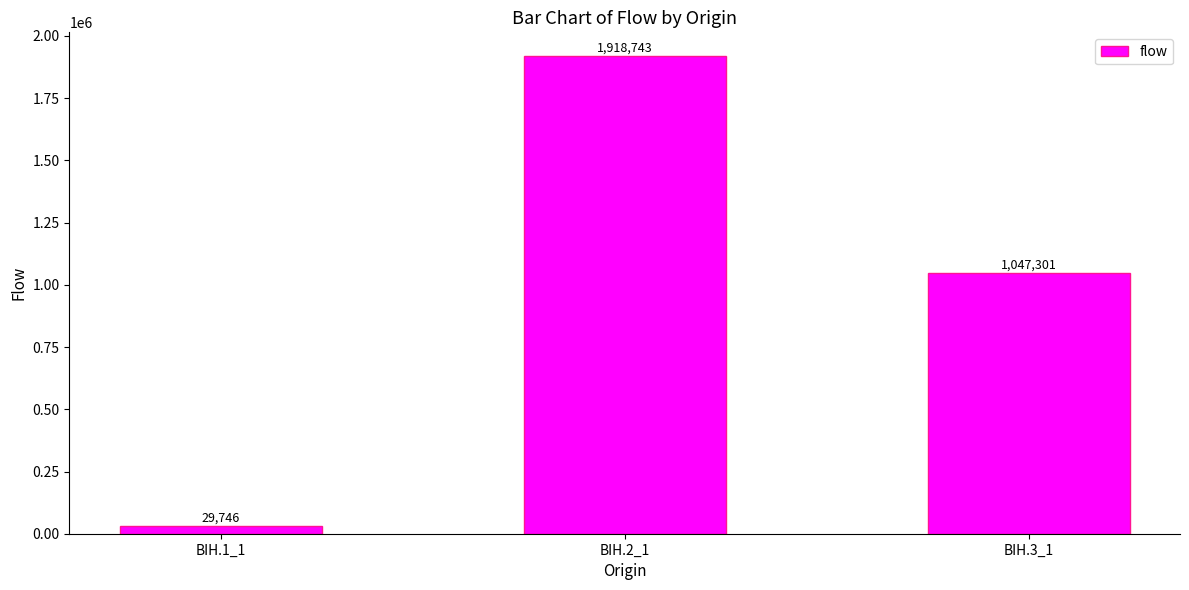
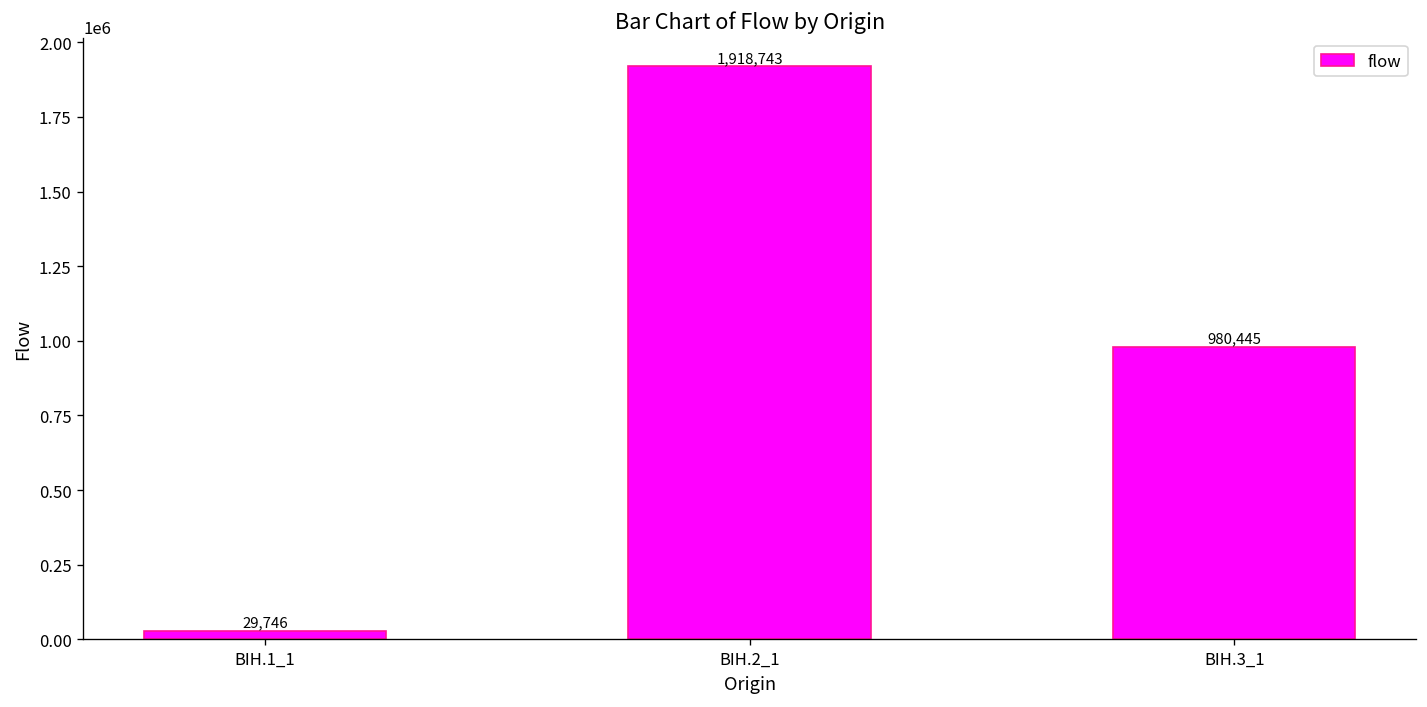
  {
    "BIH.1_1": "29,746",
    "BIH.2_1": "1,918,743",
-   "BIH.3_1": "1,047,301"
+   "BIH.3_1": "980,445"
  }
